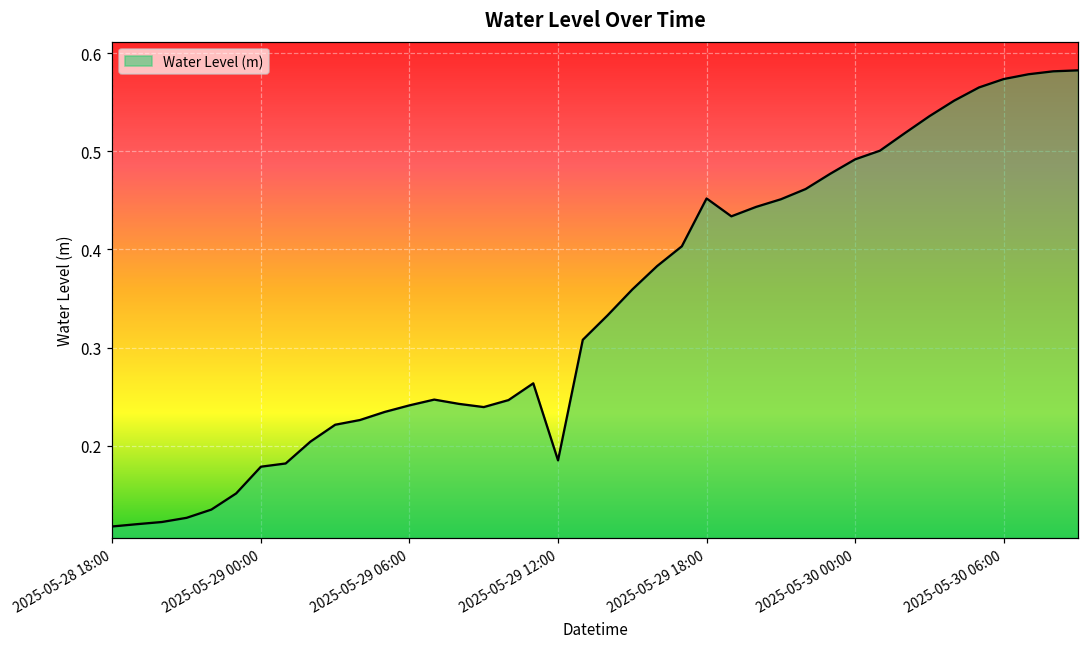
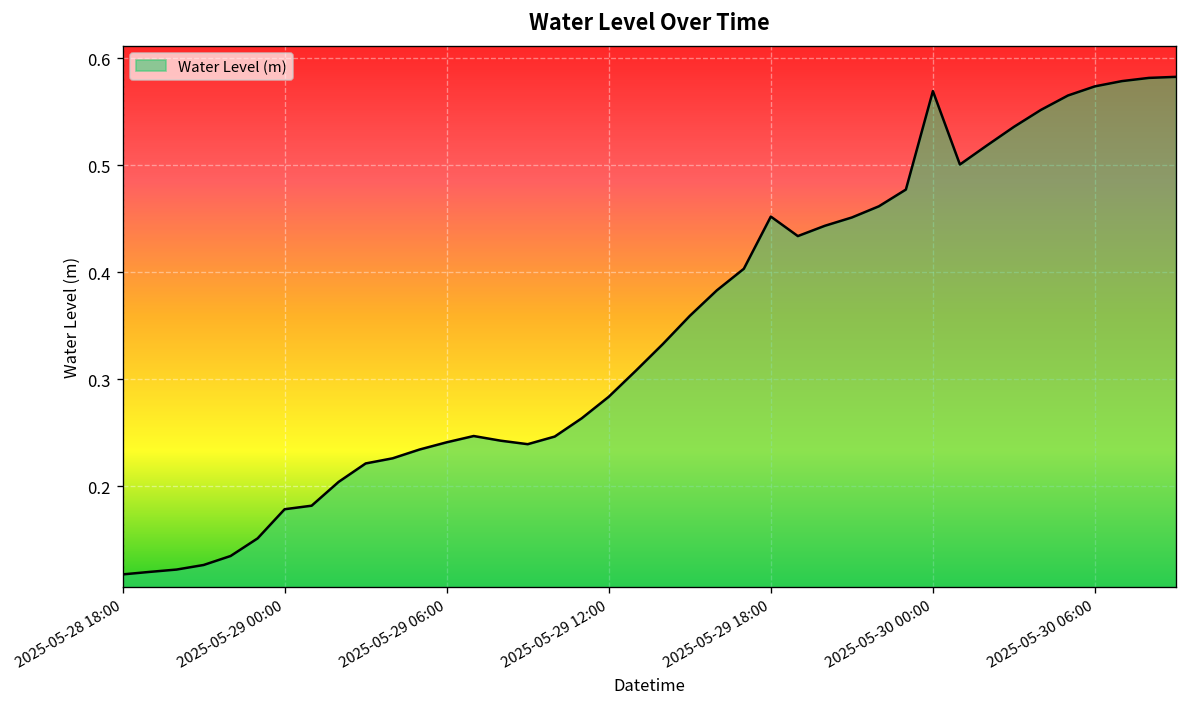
  {
    "2025-05-28 18:00": 0.12,
    "2025-05-29 00:00": 0.18,
    "2025-05-29 06:00": 0.24,
-   "2025-05-29 12:00": 0.19,
+   "2025-05-29 12:00": 0.28,
    "2025-05-29 18:00": 0.45,
-   "2025-05-30 00:00": 0.49,
+   "2025-05-30 00:00": 0.57,
    "2025-05-30 06:00": 0.57
  }
